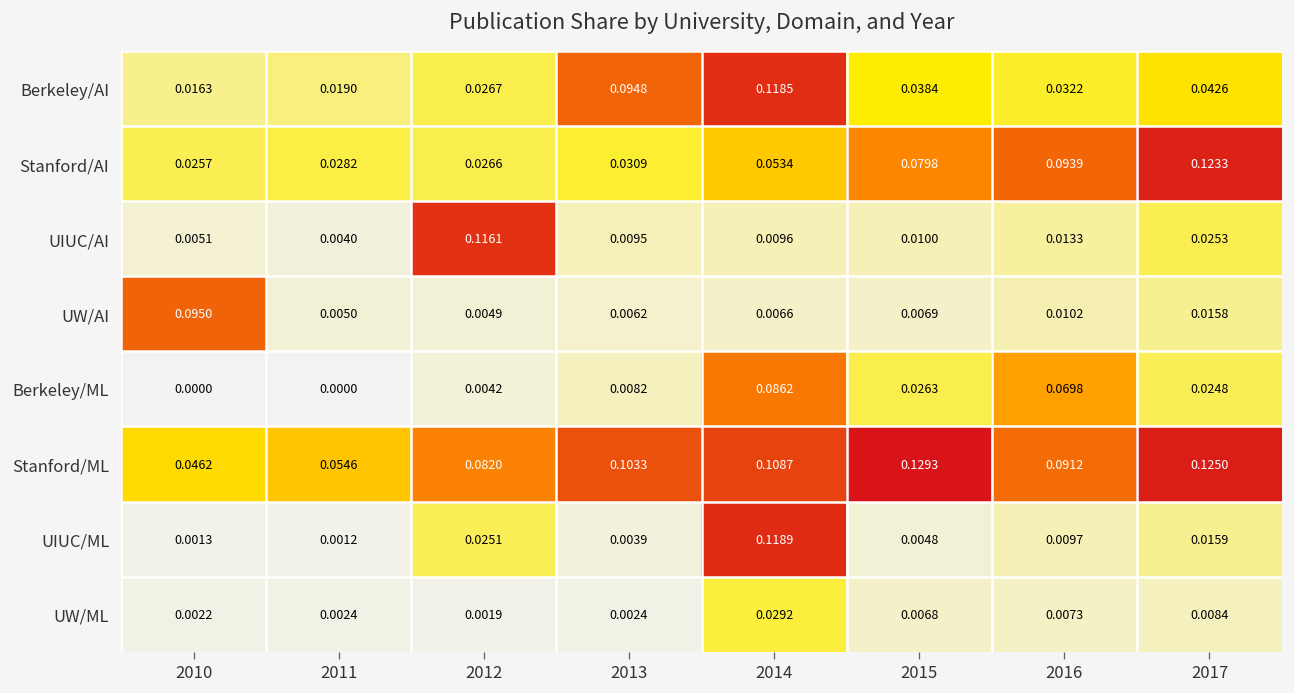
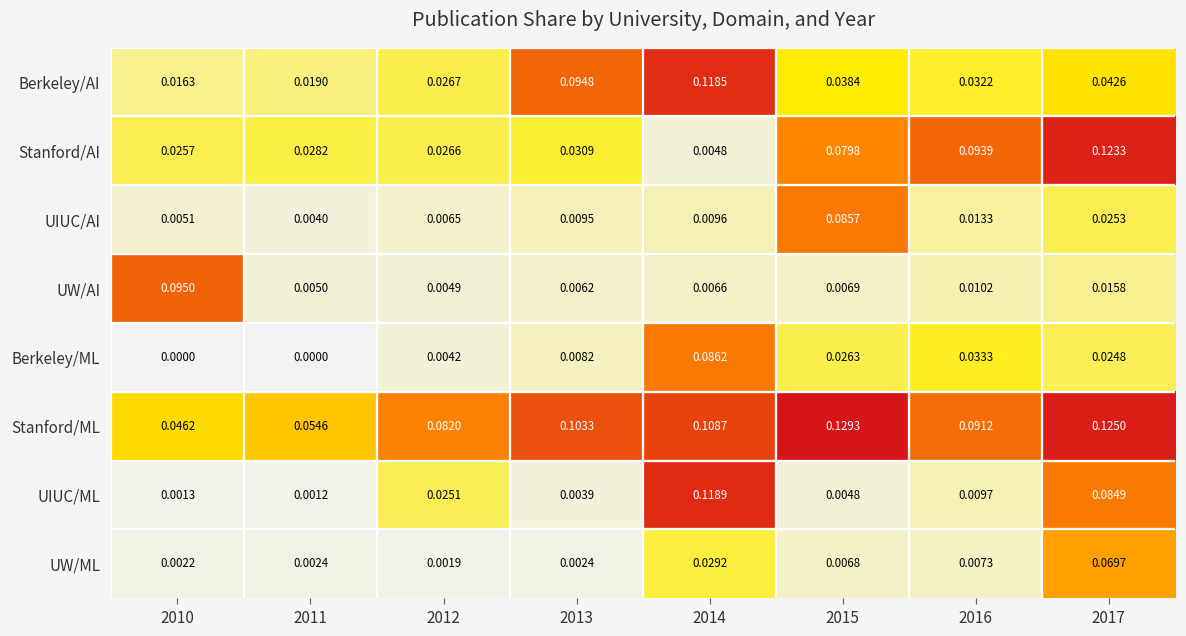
  {
    "Berkeley/AI": {
      "2010": 0.0163,
      "2011": 0.0190,
      "2012": 0.0267,
      "2013": 0.0948,
      "2014": 0.1185,
      "2015": 0.0384,
      "2016": 0.0322,
      "2017": 0.0426
    },
    "Stanford/AI": {
      "2010": 0.0257,
      "2011": 0.0282,
      "2012": 0.0266,
      "2013": 0.0309,
-     "2014": 0.0534,
+     "2014": 0.0048,
      "2015": 0.0798,
      "2016": 0.0939,
      "2017": 0.1233
    },
    "UIUC/AI": {
      "2010": 0.0051,
      "2011": 0.0040,
-     "2012": 0.1161,
+     "2012": 0.0065,
      "2013": 0.0095,
      "2014": 0.0096,
-     "2015": 0.0100,
+     "2015": 0.0857,
      "2016": 0.0133,
      "2017": 0.0253
    },
    "UW/AI": {
      "2010": 0.0950,
      "2011": 0.0050,
      "2012": 0.0049,
      "2013": 0.0062,
      "2014": 0.0066,
      "2015": 0.0069,
      "2016": 0.0102,
      "2017": 0.0158
    },
    "Berkeley/ML": {
      "2010": 0.0000,
      "2011": 0.0000,
      "2012": 0.0042,
      "2013": 0.0082,
      "2014": 0.0862,
      "2015": 0.0263,
-     "2016": 0.0698,
+     "2016": 0.0333,
      "2017": 0.0248
    },
    "Stanford/ML": {
      "2010": 0.0462,
      "2011": 0.0546,
      "2012": 0.0820,
      "2013": 0.1033,
      "2014": 0.1087,
      "2015": 0.1293,
      "2016": 0.0912,
      "2017": 0.1250
    },
    "UIUC/ML": {
      "2010": 0.0013,
      "2011": 0.0012,
      "2012": 0.0251,
      "2013": 0.0039,
      "2014": 0.1189,
      "2015": 0.0048,
      "2016": 0.0097,
-     "2017": 0.0159
+     "2017": 0.0849
    },
    "UW/ML": {
      "2010": 0.0022,
      "2011": 0.0024,
      "2012": 0.0019,
      "2013": 0.0024,
      "2014": 0.0292,
      "2015": 0.0068,
      "2016": 0.0073,
-     "2017": 0.0084
+     "2017": 0.0697
    }
  }
